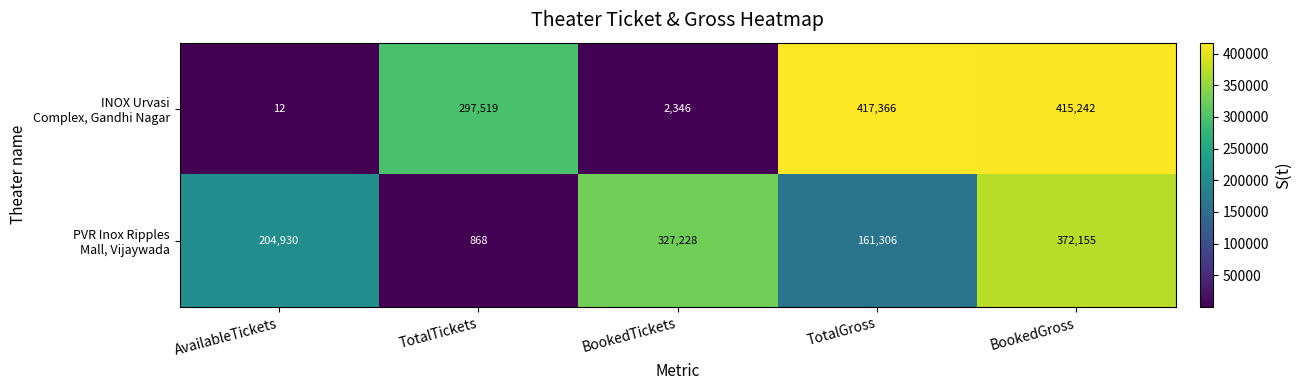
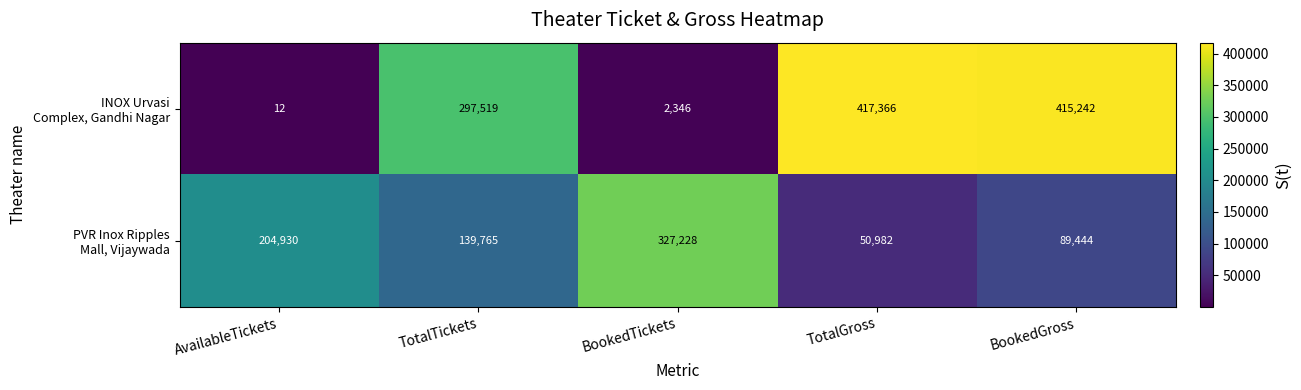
  {
    "INOX Urvasi Complex, Gandhi Nagar": {
      "AvailableTickets": "12",
      "TotalTickets": "297,519",
      "BookedTickets": "2,346",
      "TotalGross": "417,366",
      "BookedGross": "415,242"
    },
    "PVR Inox Ripples Mall, Vijaywada": {
      "AvailableTickets": "204,930",
-     "TotalTickets": "868",
+     "TotalTickets": "139,765",
      "BookedTickets": "327,228",
-     "TotalGross": "161,306",
-     "BookedGross": "372,155"
+     "TotalGross": "50,982",
+     "BookedGross": "89,444"
    }
  }
